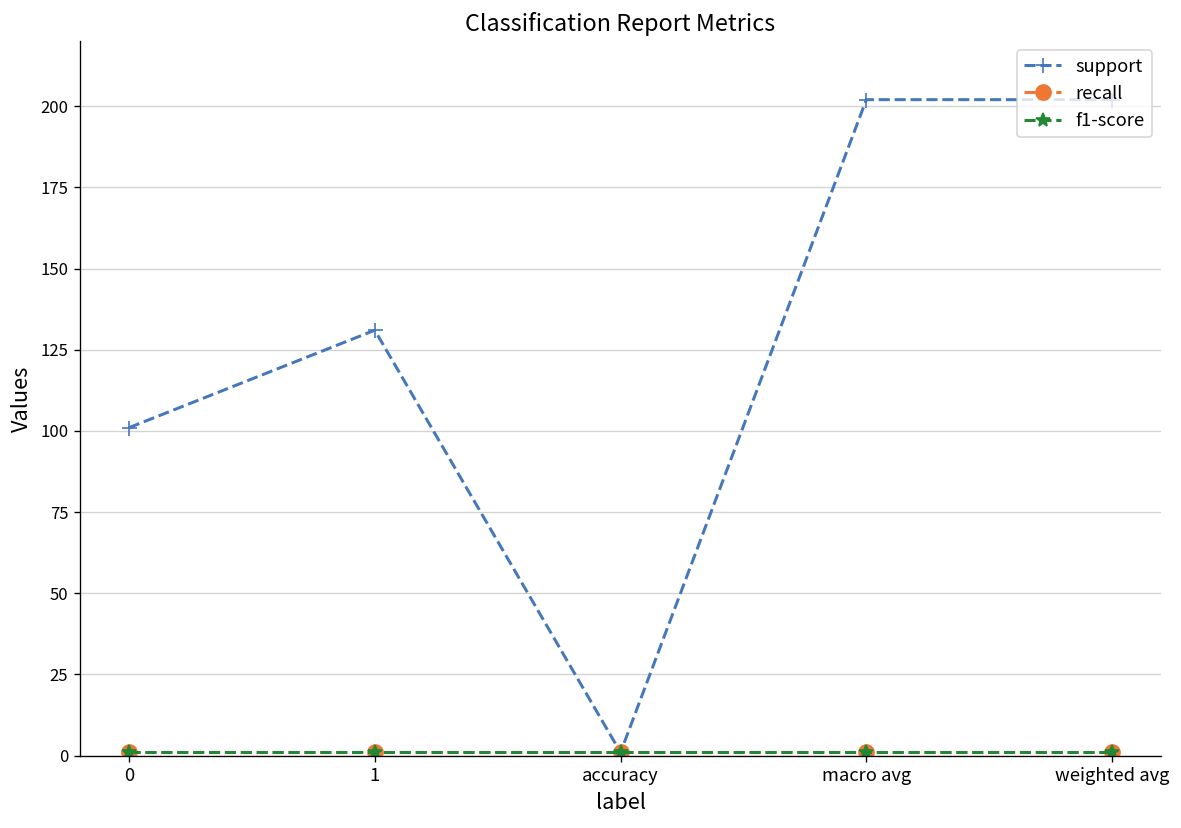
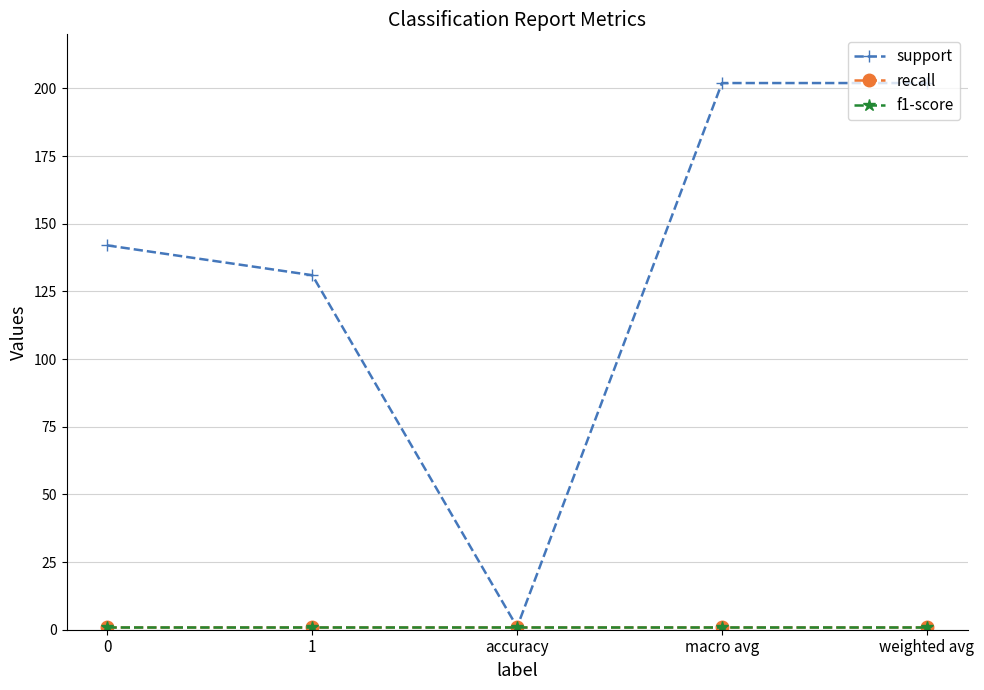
  {
    "support": {
-     "0": 101,
+     "0": 142,
      "1": 131,
      "macro avg": 202
    },
    "f1-score": {
      "0": 1,
      "1": 1,
      "macro avg": 1,
      "weighted avg": 1
    }
  }
